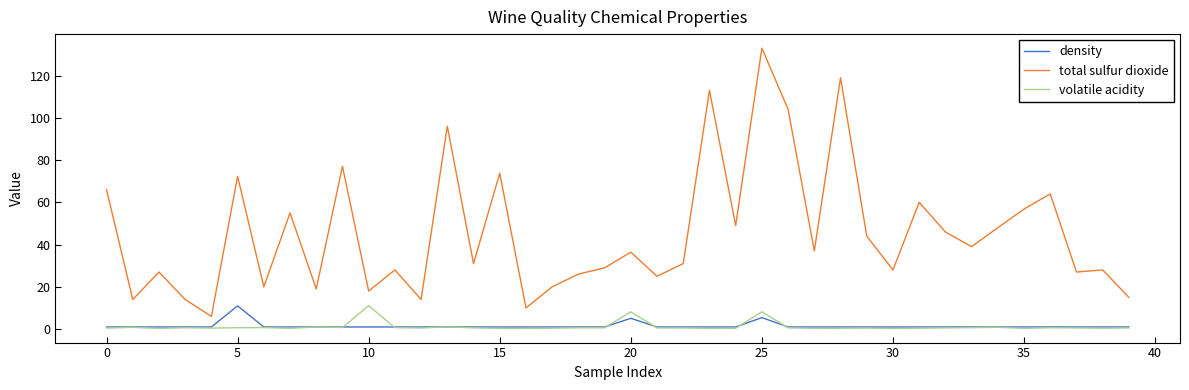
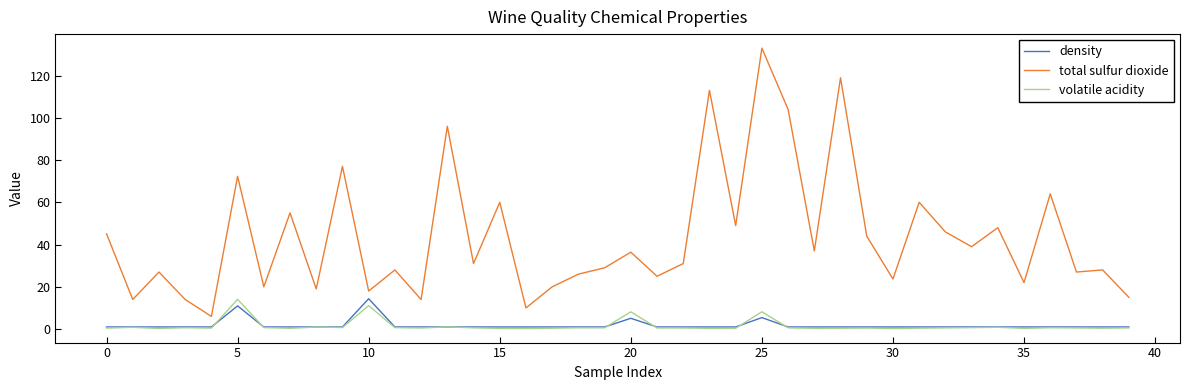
  {
    "density": {
      "5": 11,
-     "10": 1,
+     "10": 14,
      "20": 5,
      "25": 5
    },
    "total sulfur dioxide": {
-     "0": 66,
+     "0": 45,
      "5": 72,
      "10": 18,
-     "15": 74,
+     "15": 60,
      "20": 36,
      "25": 133,
-     "30": 28,
-     "35": 57
+     "30": 24,
+     "35": 22
    },
    "volatile acidity": {
-     "5": 1,
+     "5": 14,
      "10": 11,
      "20": 8,
      "25": 8
    }
  }
